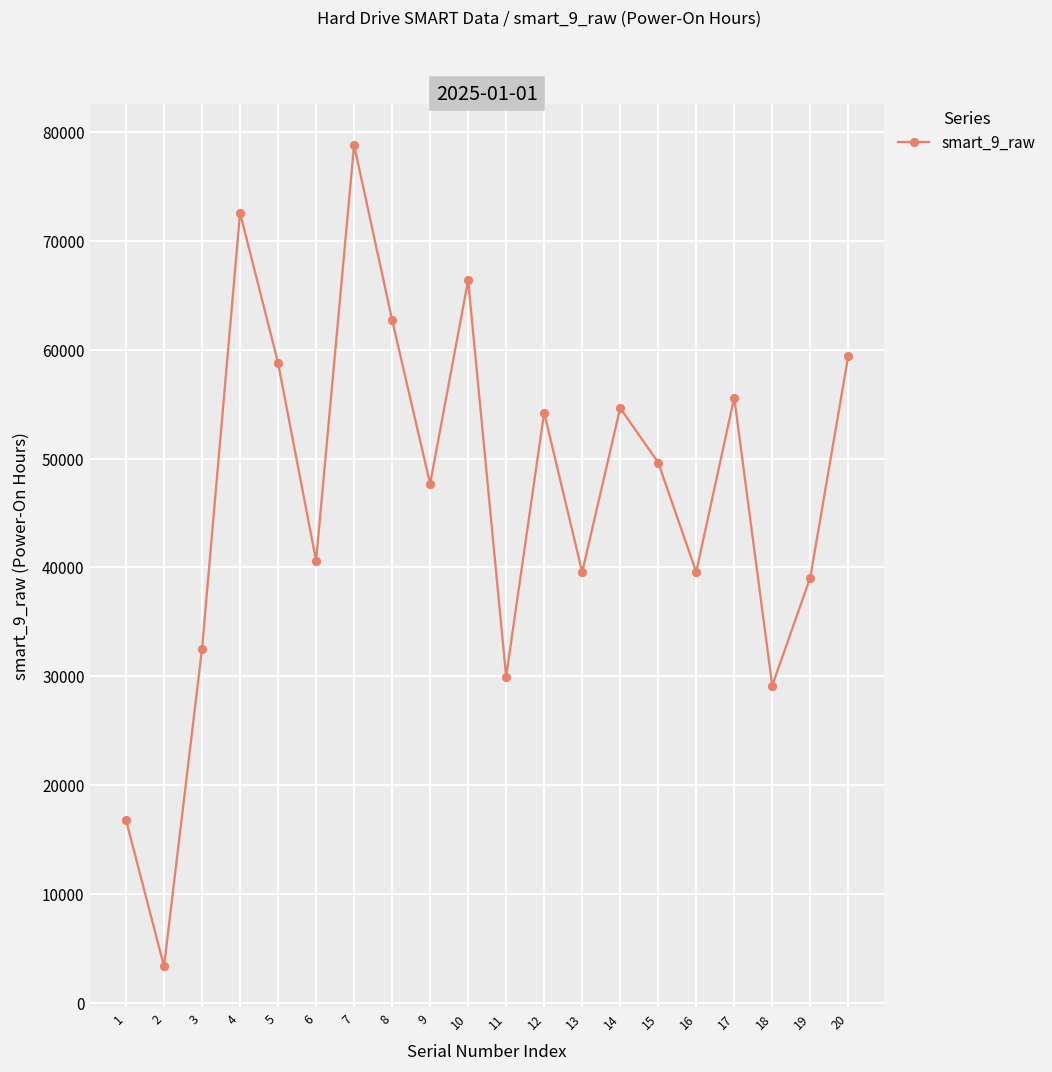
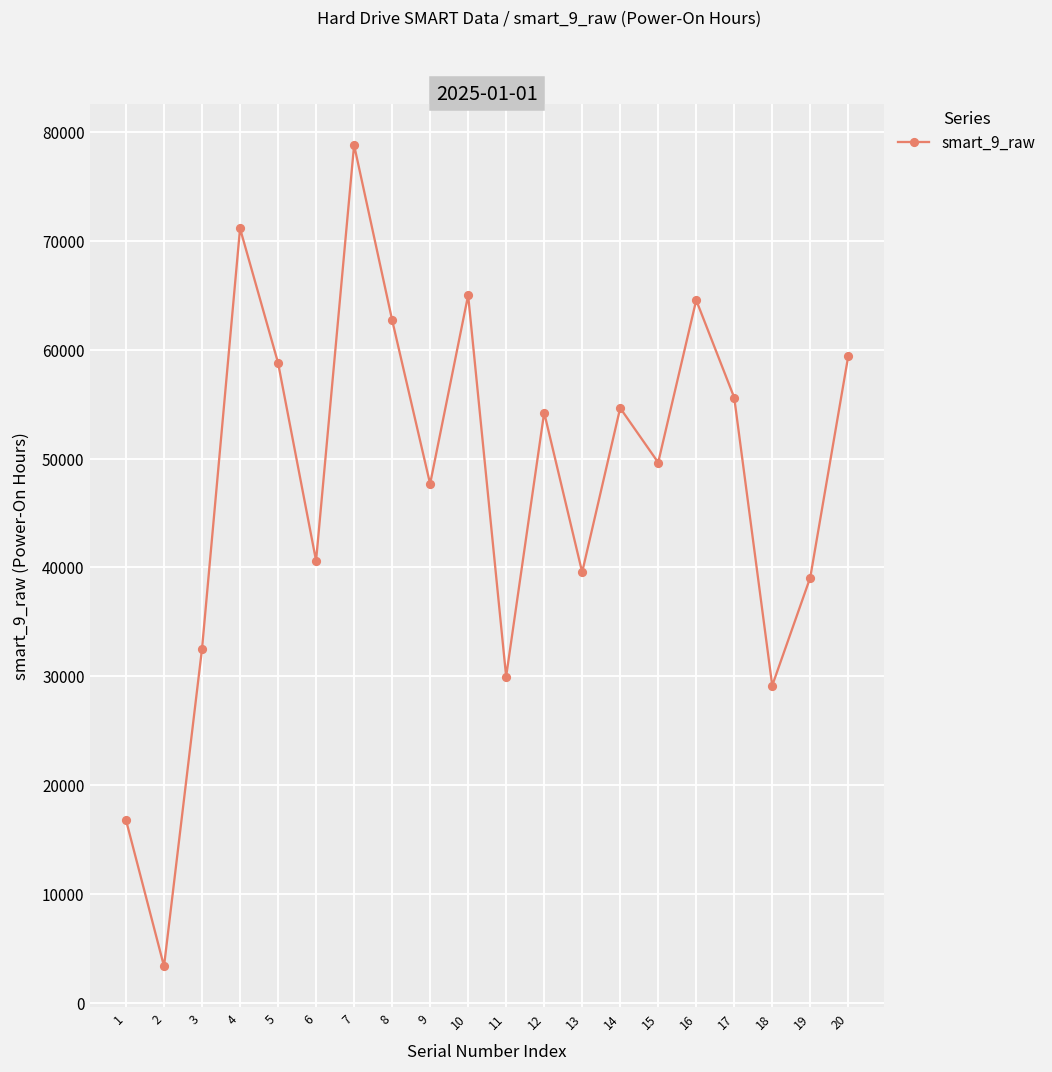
  {
    "1": 17000,
    "2": 3000,
    "3": 33000,
-   "4": 73000,
+   "4": 71000,
    "5": 59000,
    "6": 41000,
    "7": 79000,
    "8": 63000,
    "9": 48000,
-   "10": 66000,
+   "10": 65000,
    "11": 30000,
    "12": 54000,
    "13": 40000,
    "14": 55000,
    "15": 50000,
-   "16": 40000,
+   "16": 65000,
    "17": 56000,
    "18": 29000,
    "19": 39000,
    "20": 59000
  }
